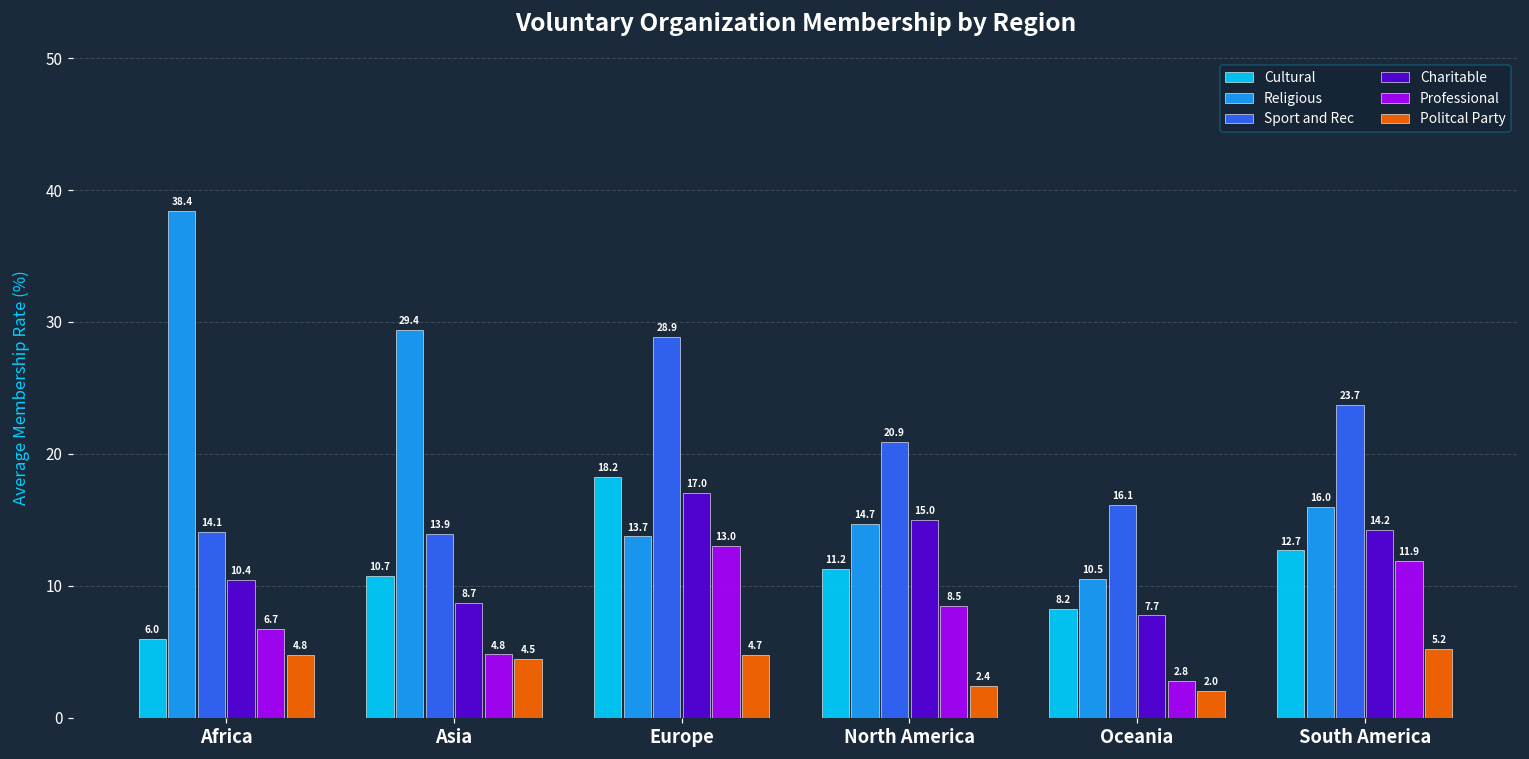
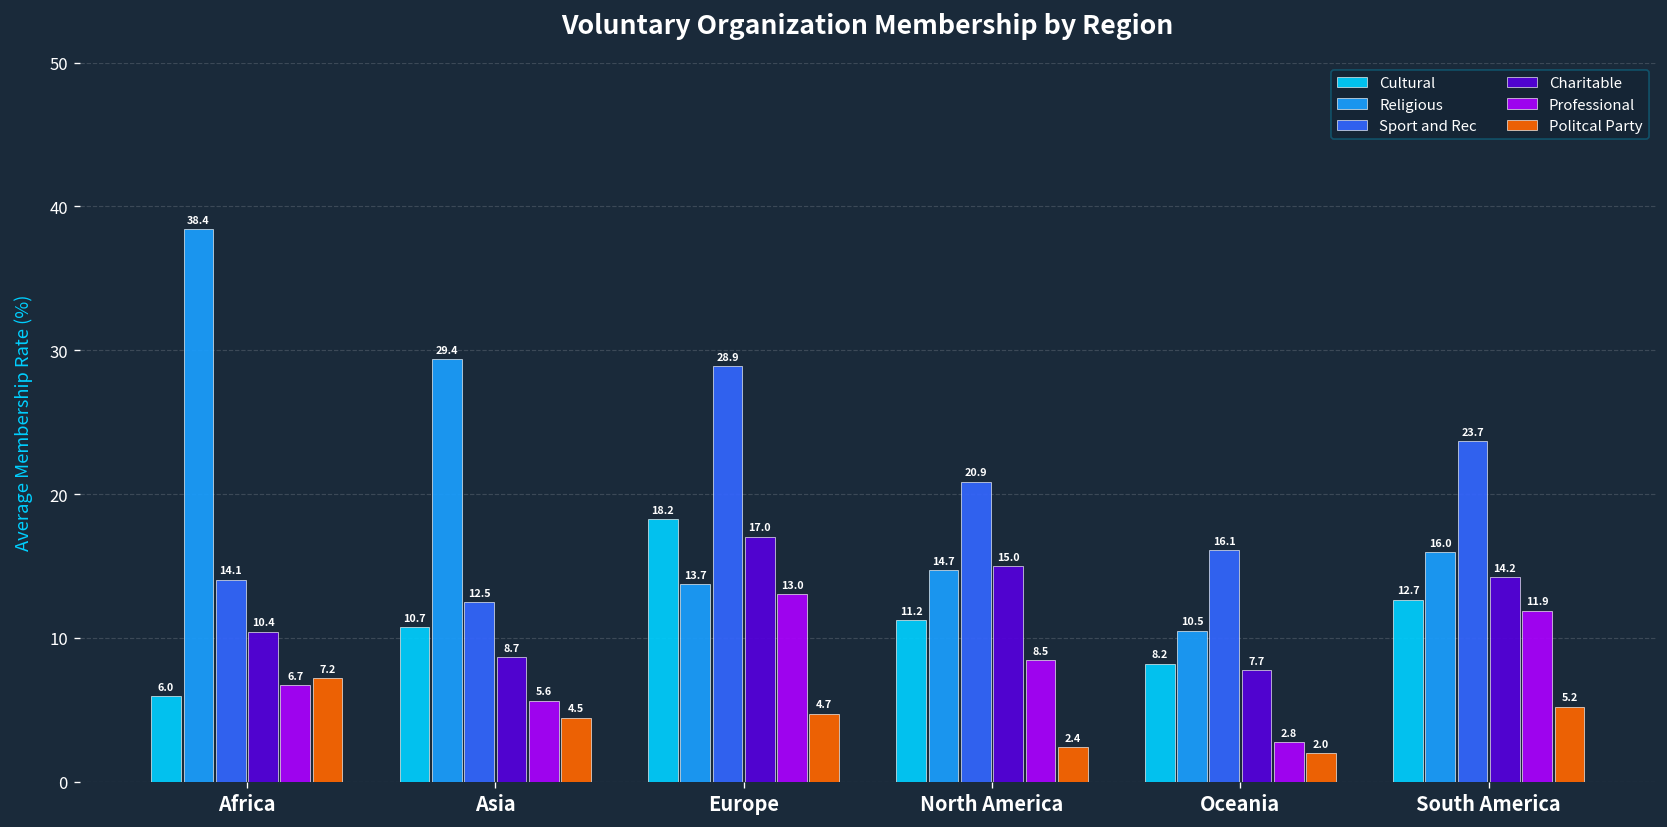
  {
    "Sport and Rec": {
      "Africa": 14.1,
-     "Asia": 13.9,
+     "Asia": 12.5,
      "Europe": 28.9,
      "North America": 20.9,
      "Oceania": 16.1,
      "South America": 23.7
    },
    "Charitable": {
      "Africa": 10.4,
      "Asia": 8.7,
      "Europe": 17.0,
      "North America": 15.0,
      "Oceania": 7.7,
      "South America": 14.2
    },
    "Professional": {
      "Africa": 6.7,
-     "Asia": 4.8,
+     "Asia": 5.6,
      "Europe": 13.0,
      "North America": 8.5,
      "Oceania": 2.8,
      "South America": 11.9
    },
    "Politcal Party": {
-     "Africa": 4.8,
+     "Africa": 7.2,
      "Asia": 4.5,
      "Europe": 4.7,
      "North America": 2.4,
      "Oceania": 2.0,
      "South America": 5.2
    }
  }
